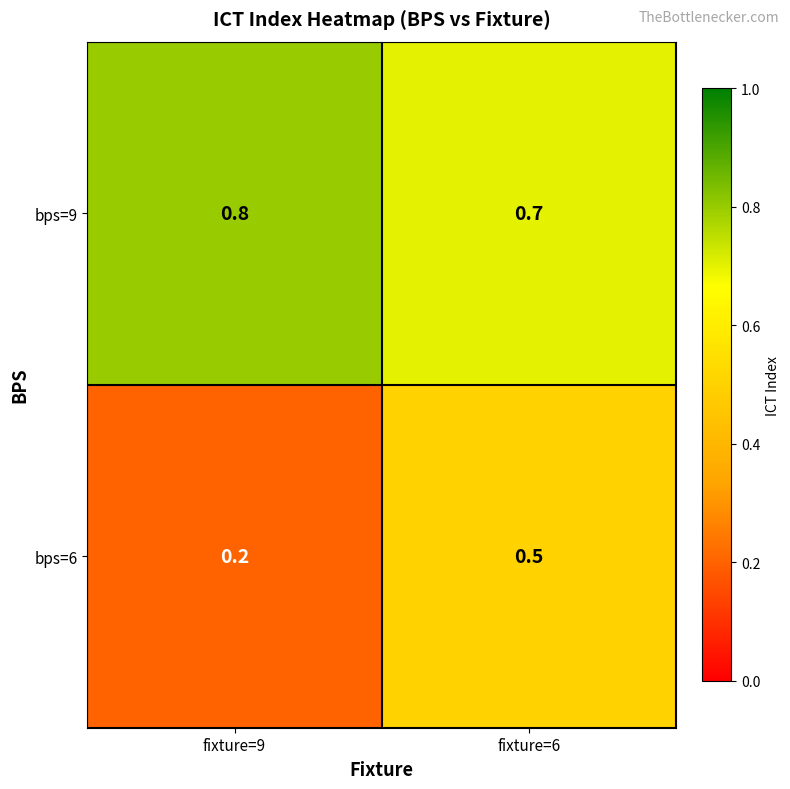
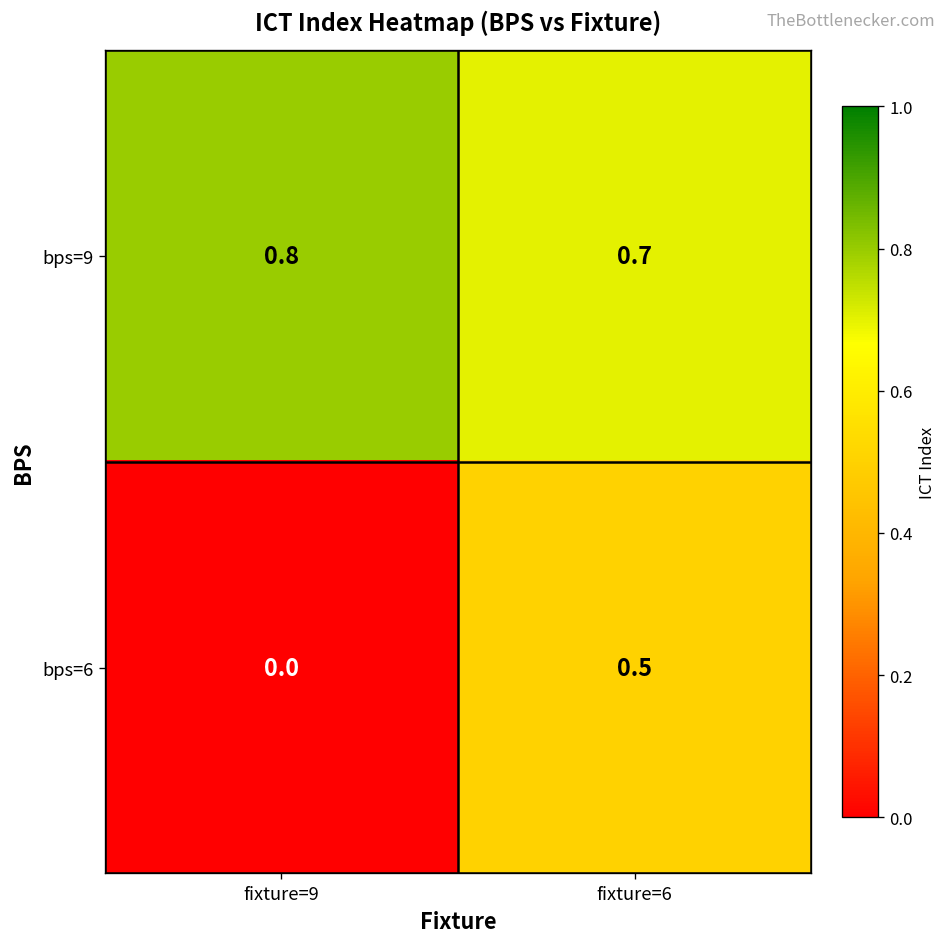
  {
    "bps=9": {
      "fixture=9": 0.8,
      "fixture=6": 0.7
    },
    "bps=6": {
-     "fixture=9": 0.2,
+     "fixture=9": 0.0,
      "fixture=6": 0.5
    }
  }
